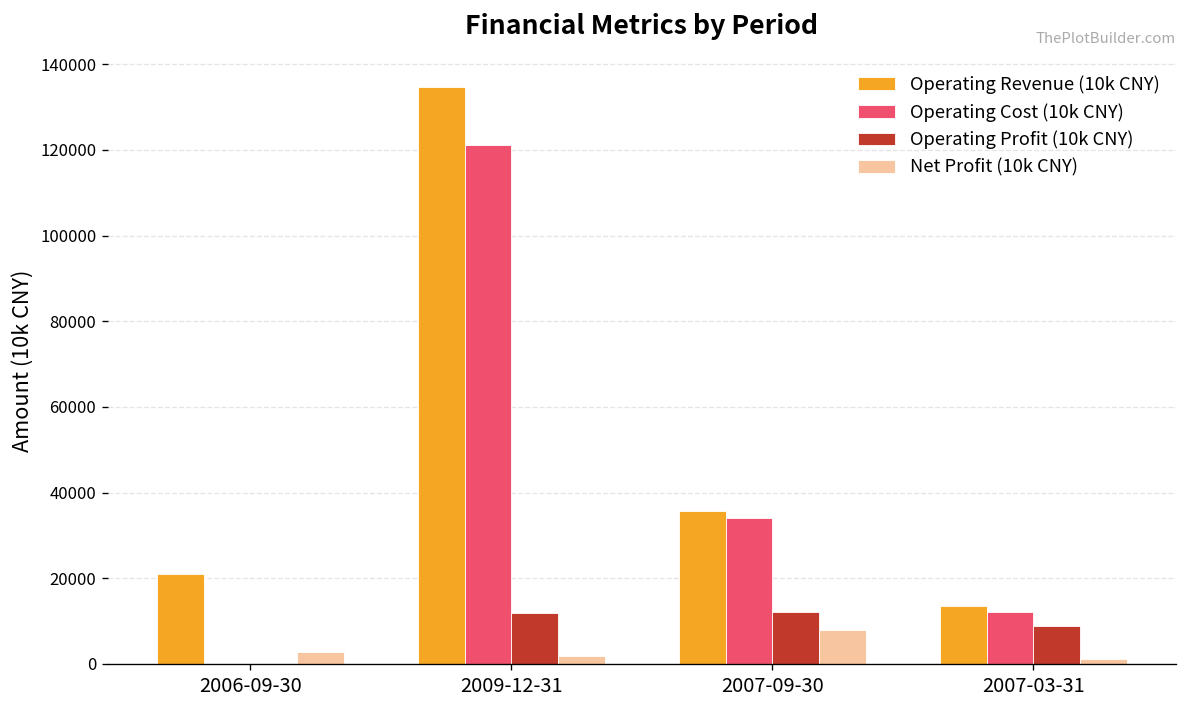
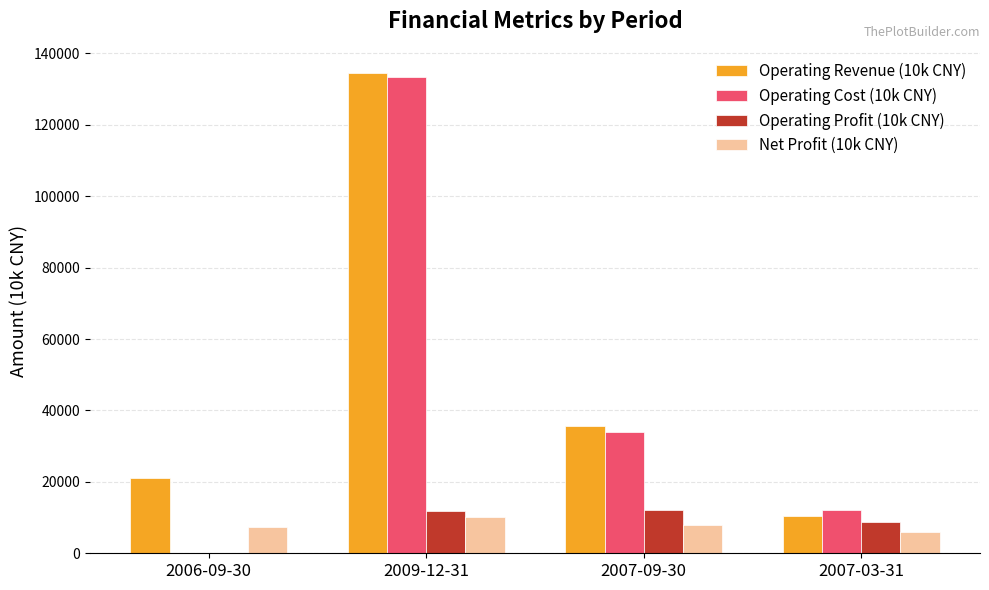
  {
    "Operating Revenue (10k CNY)": {
      "2006-09-30": 21000,
      "2009-12-31": 135000,
      "2007-09-30": 36000,
-     "2007-03-31": 13000
+     "2007-03-31": 10000
    },
    "Operating Cost (10k CNY)": {
      "2006-09-30": 0,
-     "2009-12-31": 121000,
+     "2009-12-31": 133000,
      "2007-09-30": 34000,
      "2007-03-31": 12000
    },
    "Operating Profit (10k CNY)": {
      "2006-09-30": 0,
      "2009-12-31": 12000,
      "2007-09-30": 12000,
      "2007-03-31": 9000
    },
    "Net Profit (10k CNY)": {
-     "2006-09-30": 3000,
-     "2009-12-31": 2000,
+     "2006-09-30": 7000,
+     "2009-12-31": 10000,
      "2007-09-30": 8000,
-     "2007-03-31": 1000
+     "2007-03-31": 6000
    }
  }
